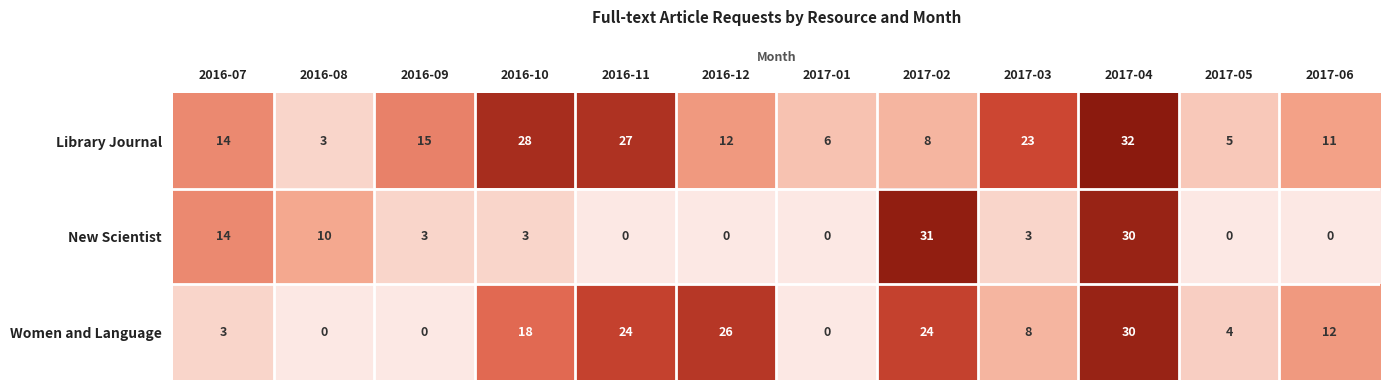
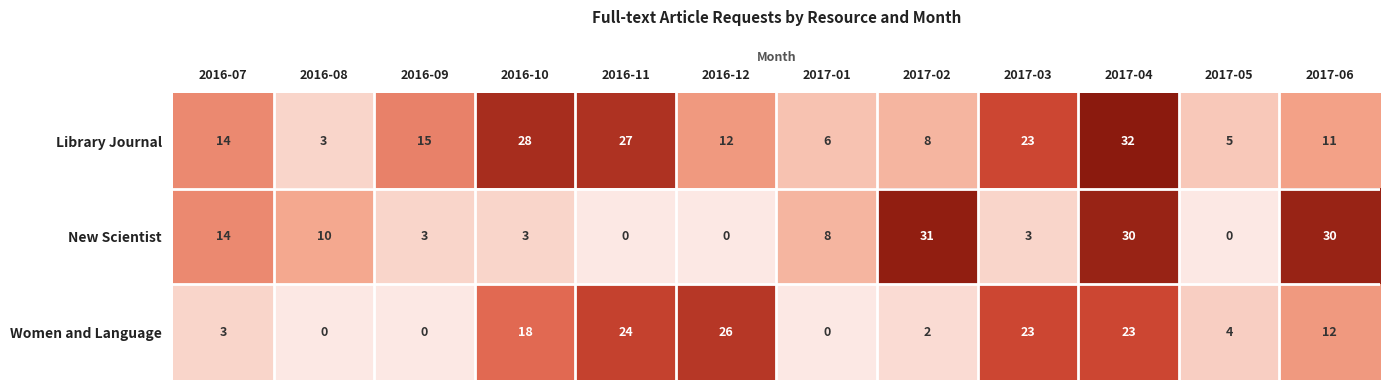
  {
    "Library Journal": {
      "2016-07": 14,
      "2016-08": 3,
      "2016-09": 15,
      "2016-10": 28,
      "2016-11": 27,
      "2016-12": 12,
      "2017-01": 6,
      "2017-02": 8,
      "2017-03": 23,
      "2017-04": 32,
      "2017-05": 5,
      "2017-06": 11
    },
    "New Scientist": {
      "2016-07": 14,
      "2016-08": 10,
      "2016-09": 3,
      "2016-10": 3,
      "2016-11": 0,
      "2016-12": 0,
-     "2017-01": 0,
+     "2017-01": 8,
      "2017-02": 31,
      "2017-03": 3,
      "2017-04": 30,
      "2017-05": 0,
-     "2017-06": 0
+     "2017-06": 30
    },
    "Women and Language": {
      "2016-07": 3,
      "2016-08": 0,
      "2016-09": 0,
      "2016-10": 18,
      "2016-11": 24,
      "2016-12": 26,
      "2017-01": 0,
-     "2017-02": 24,
-     "2017-03": 8,
-     "2017-04": 30,
+     "2017-02": 2,
+     "2017-03": 23,
+     "2017-04": 23,
      "2017-05": 4,
      "2017-06": 12
    }
  }
